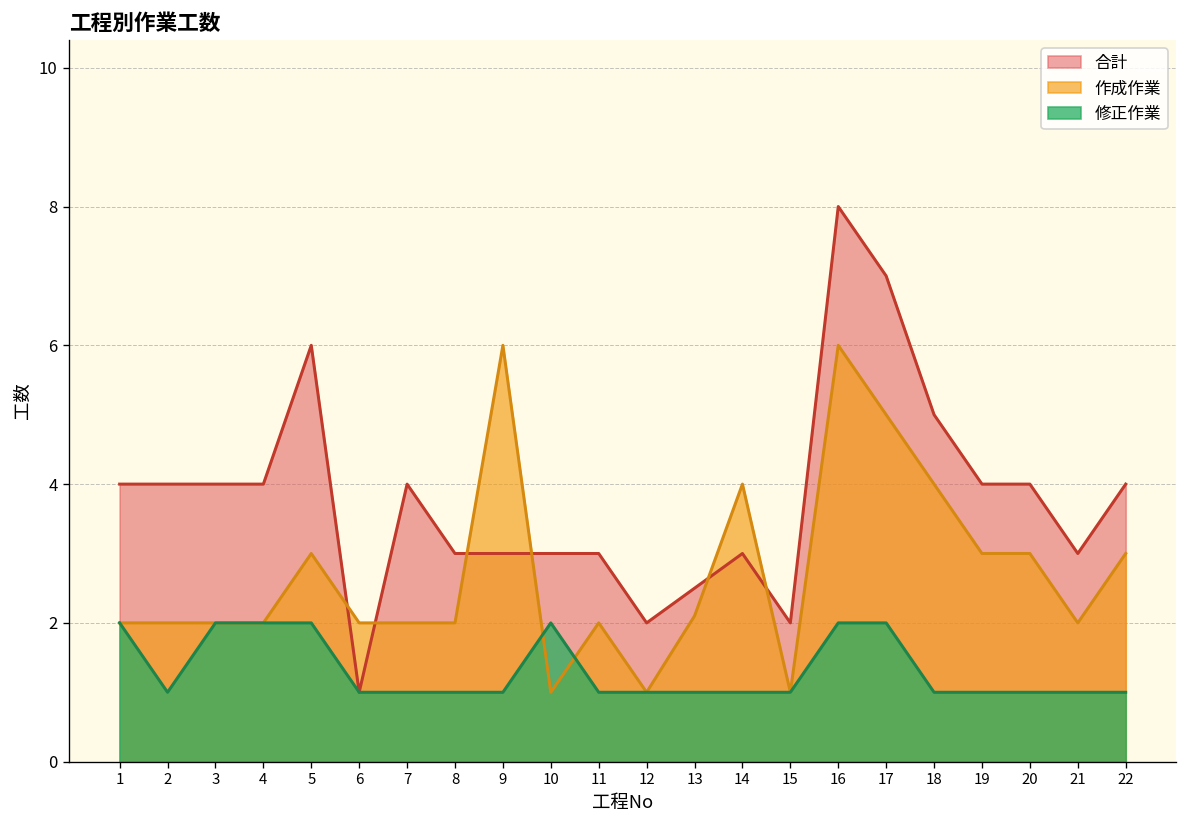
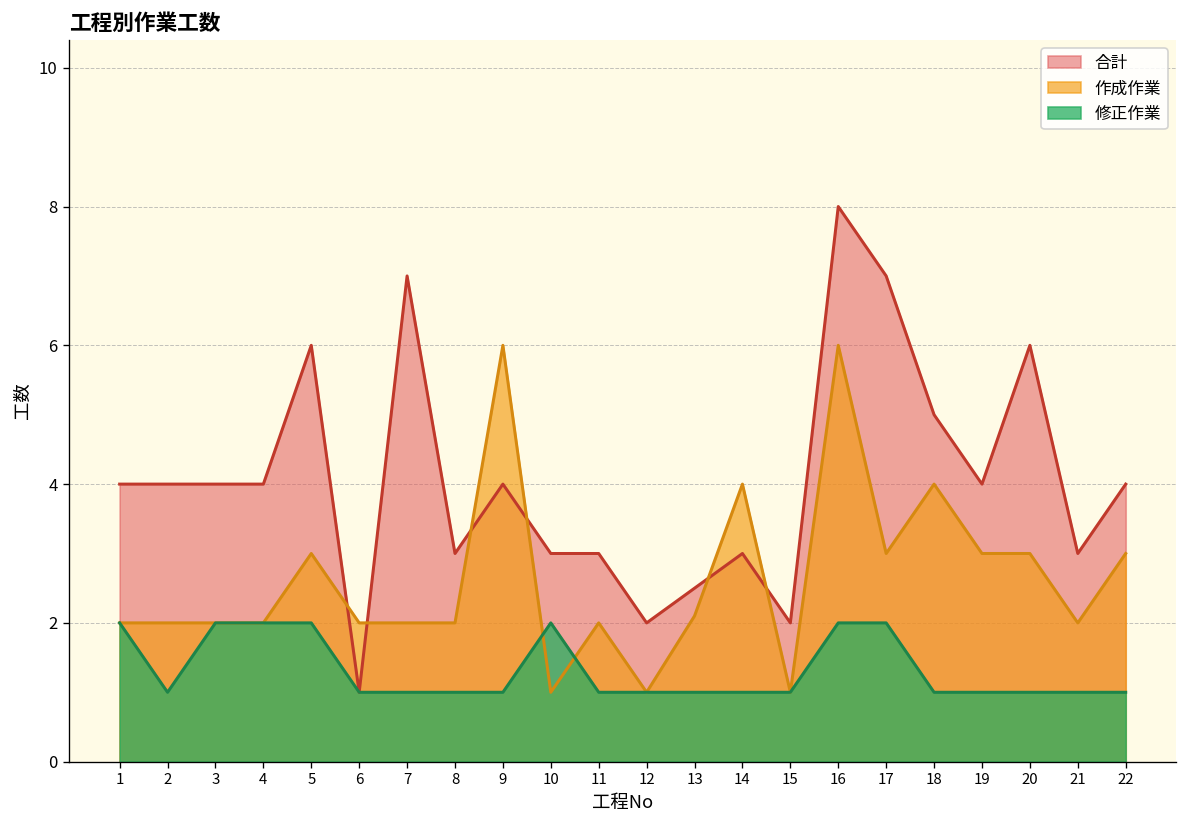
  {
    "合計": {
      "1": 4,
      "2": 4,
      "3": 4,
      "4": 4,
      "5": 6,
-     "7": 4,
+     "7": 7,
      "8": 3,
-     "9": 3,
+     "9": 4,
      "10": 3,
      "11": 3,
      "12": 2,
      "13": 2.5,
      "14": 3,
      "15": 2,
      "16": 8,
      "17": 7,
      "18": 5,
      "19": 4,
-     "20": 4,
+     "20": 6,
      "21": 3,
      "22": 4
    },
    "作成作業": {
      "2": 2,
      "5": 3,
      "6": 2,
      "7": 2,
      "8": 2,
      "9": 6,
      "10": 1,
      "11": 2,
      "13": 2.1,
      "14": 4,
      "16": 6,
-     "17": 5,
+     "17": 3,
      "18": 4,
      "19": 3,
      "20": 3,
      "21": 2,
      "22": 3
    },
    "修正作業": {
      "2": 1,
      "5": 2,
      "7": 1,
      "8": 1,
      "9": 1,
      "10": 2,
      "11": 1,
      "13": 1,
      "14": 1,
      "16": 2,
      "17": 2,
      "18": 1,
      "19": 1,
      "20": 1,
      "21": 1,
      "22": 1
    }
  }
